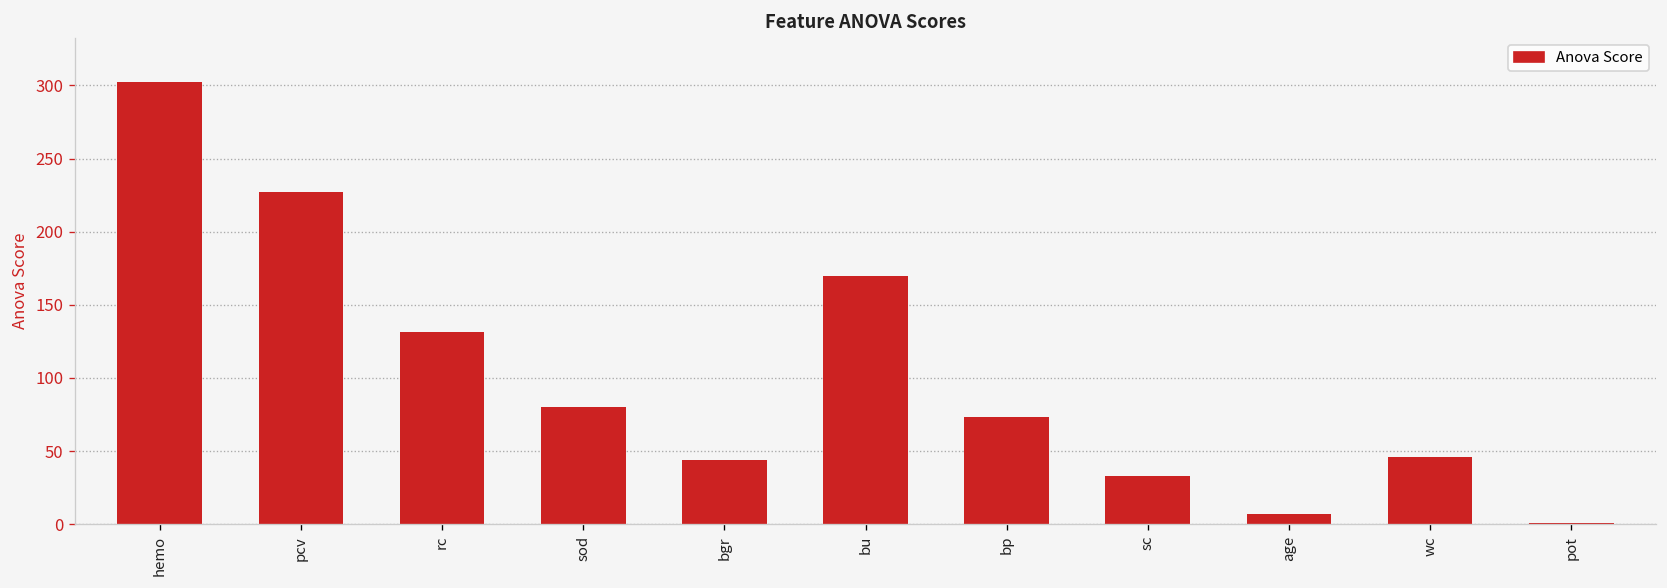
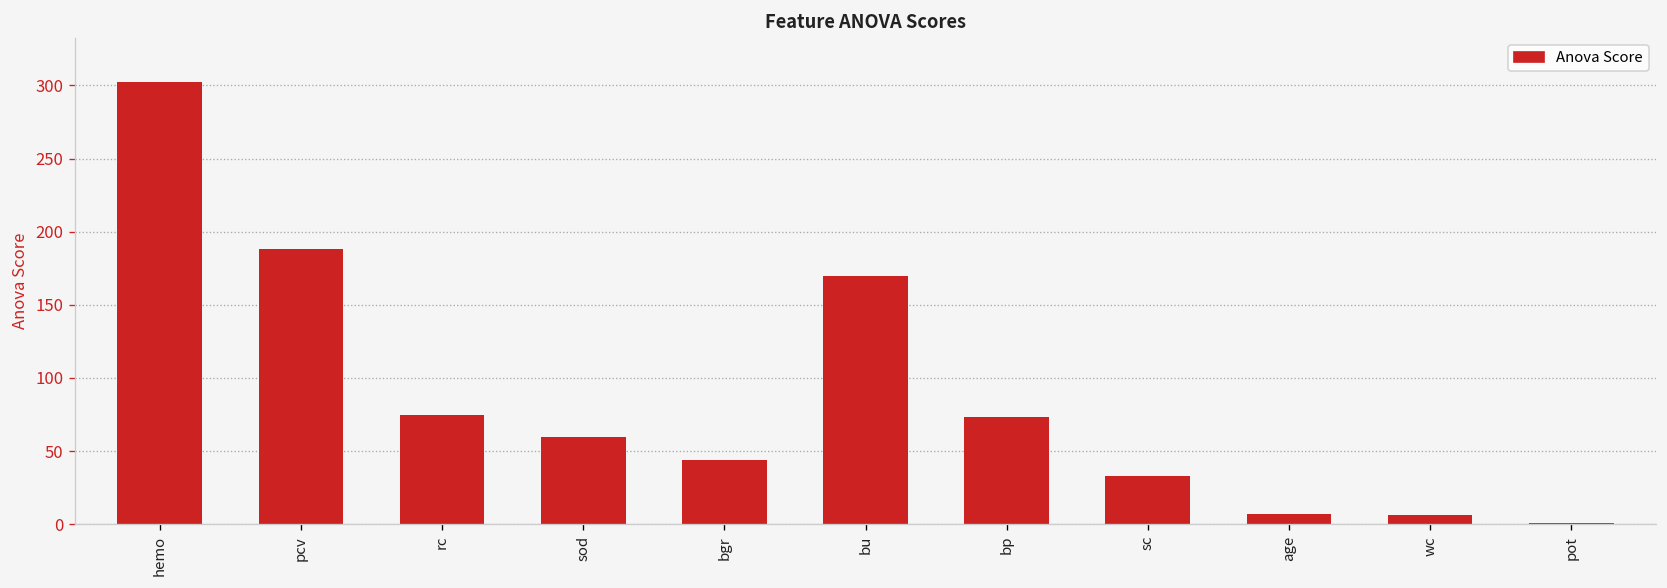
  {
    "hemo": 302,
-   "pcv": 227,
-   "rc": 131,
-   "sod": 80,
+   "pcv": 188,
+   "rc": 75,
+   "sod": 59,
    "bgr": 44,
    "bu": 170,
    "bp": 73,
    "sc": 33,
    "age": 7,
-   "wc": 46
+   "wc": 7
  }
